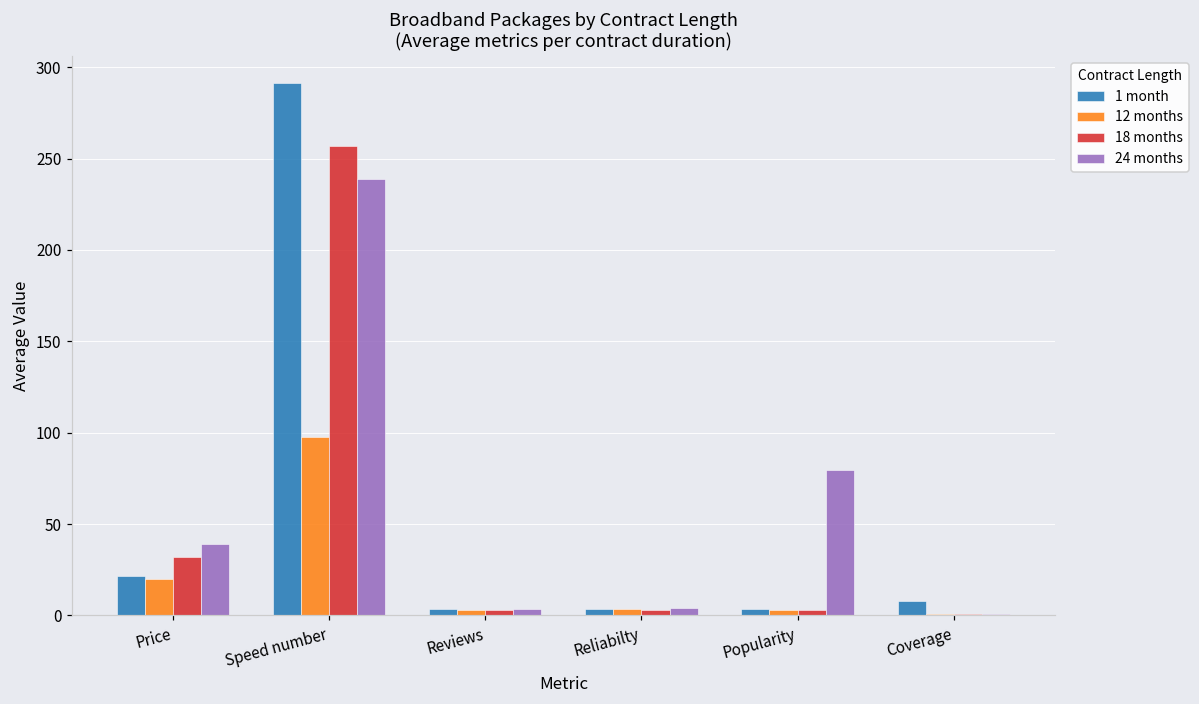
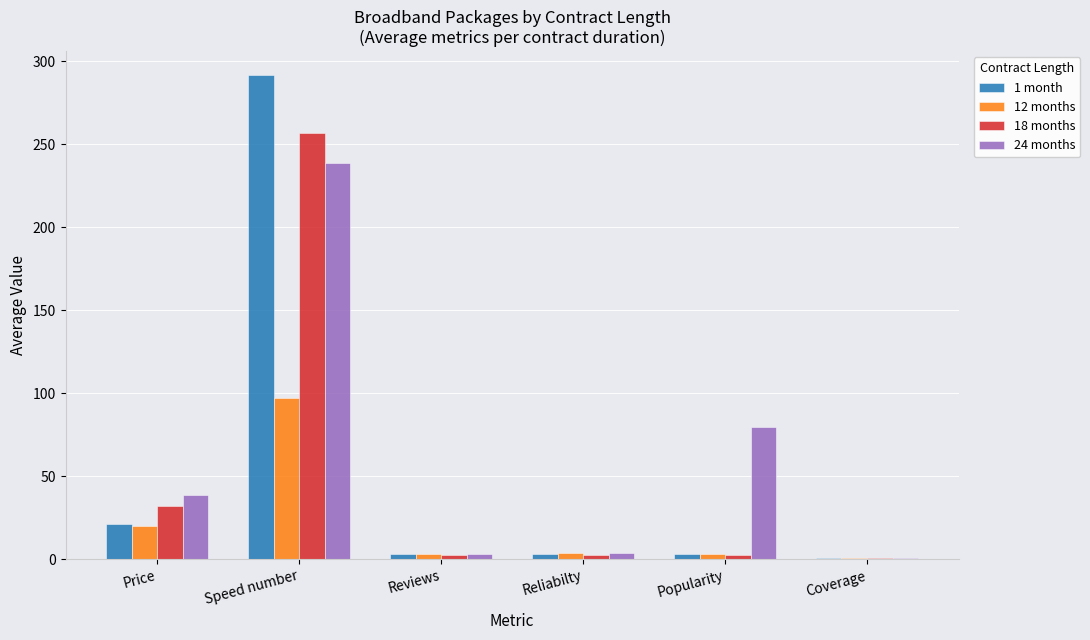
  {
    "1 month": {
      "Price": 22,
      "Speed number": 291,
      "Reviews": 3,
      "Reliabilty": 3,
      "Popularity": 3,
-     "Coverage": 8
+     "Coverage": 1
    },
    "12 months": {
      "Price": 20,
      "Speed number": 98,
      "Reviews": 3,
      "Reliabilty": 4,
      "Popularity": 3
    },
    "18 months": {
      "Price": 32,
      "Speed number": 257,
      "Reviews": 3,
      "Reliabilty": 3,
      "Popularity": 3
    },
    "24 months": {
      "Price": 39,
      "Speed number": 239,
      "Reviews": 3,
      "Reliabilty": 4,
      "Popularity": 80
    }
  }
